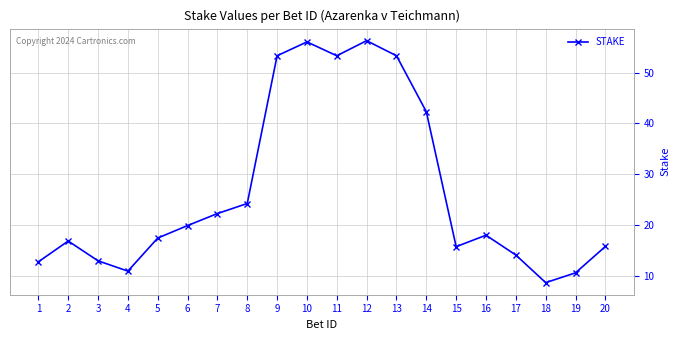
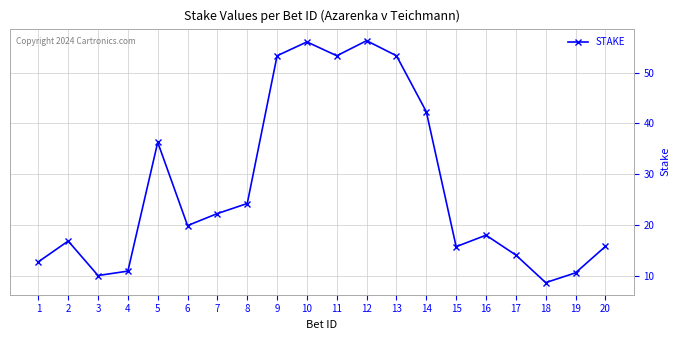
  {
    "1": 13,
    "2": 17,
-   "3": 13,
+   "3": 10,
    "4": 11,
-   "5": 17,
+   "5": 36,
    "6": 20,
    "7": 22,
    "8": 24,
    "9": 53,
    "10": 56,
    "11": 53,
    "12": 56,
    "13": 53,
    "14": 42,
    "15": 16,
    "16": 18,
    "17": 14,
    "18": 9,
    "19": 11,
    "20": 16
  }
